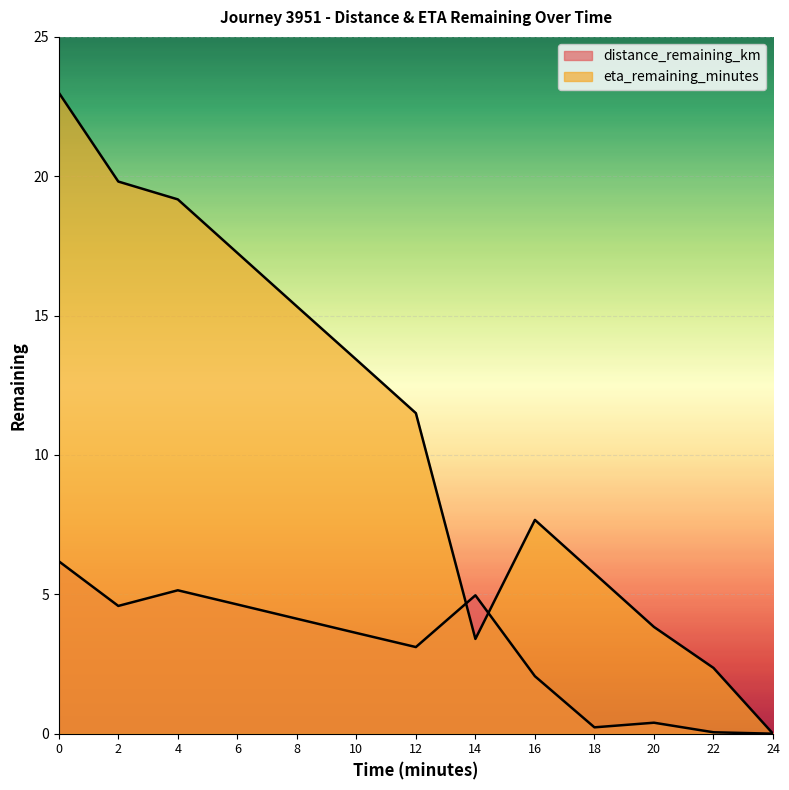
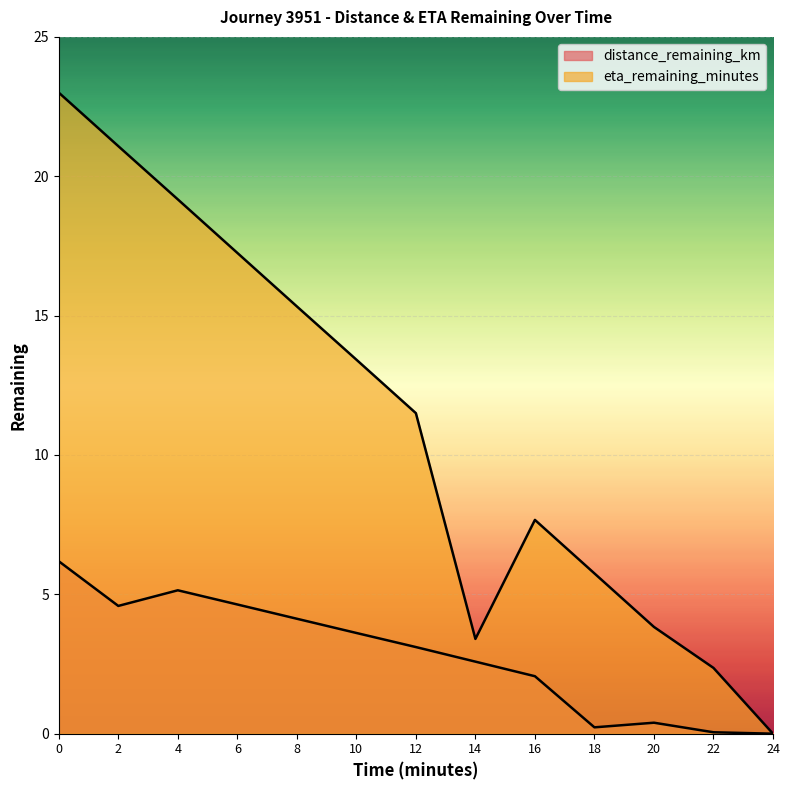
  {
    "distance_remaining_km": {
      "0": 6.2,
      "2": 4.6,
      "4": 5.1,
      "6": 4.6,
      "8": 4.1,
      "10": 3.6,
      "12": 3.1,
-     "14": 5.0,
+     "14": 2.6,
      "16": 2.1,
      "18": 0.2,
      "20": 0.4,
      "22": 0.1
    },
    "eta_remaining_minutes": {
      "0": 23.0,
-     "2": 19.8,
+     "2": 21.1,
      "4": 19.2,
      "6": 17.3,
      "8": 15.3,
      "10": 13.4,
      "12": 11.5,
      "14": 3.4,
      "16": 7.7,
      "18": 5.8,
      "20": 3.8,
      "22": 2.4
    }
  }
